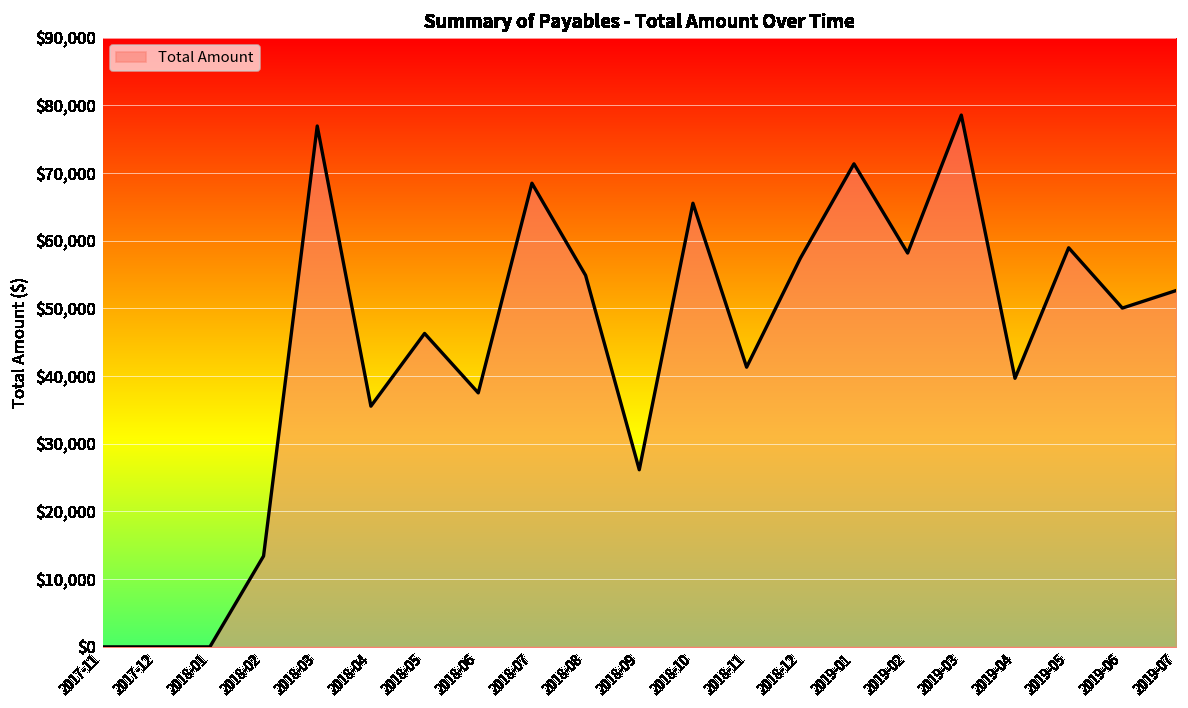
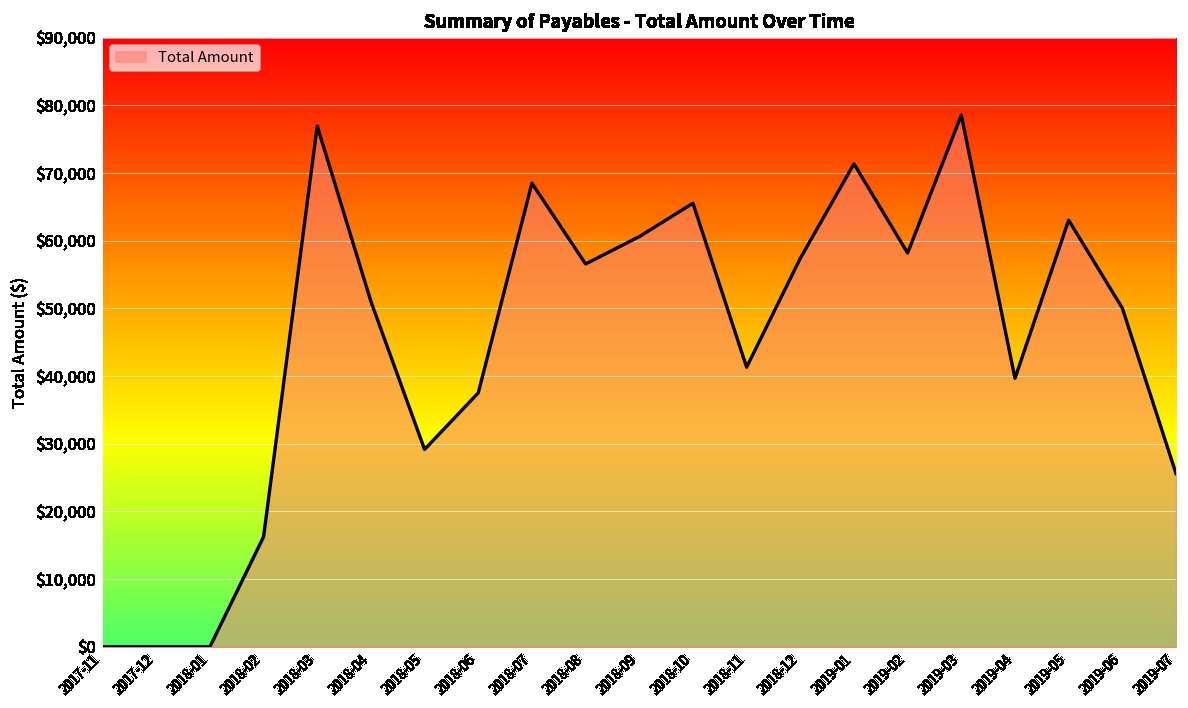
  {
    "2017-11": "$0",
    "2017-12": "$0",
    "2018-01": "$0",
-   "2018-02": "$13,000",
+   "2018-02": "$16,000",
    "2018-03": "$77,000",
-   "2018-04": "$36,000",
-   "2018-05": "$46,000",
+   "2018-04": "$51,000",
+   "2018-05": "$29,000",
    "2018-06": "$38,000",
    "2018-07": "$68,000",
-   "2018-08": "$55,000",
-   "2018-09": "$26,000",
+   "2018-08": "$57,000",
+   "2018-09": "$61,000",
    "2018-10": "$66,000",
    "2018-11": "$41,000",
    "2018-12": "$57,000",
    "2019-01": "$71,000",
    "2019-02": "$58,000",
    "2019-03": "$79,000",
    "2019-04": "$40,000",
-   "2019-05": "$59,000",
+   "2019-05": "$63,000",
    "2019-06": "$50,000",
-   "2019-07": "$53,000"
+   "2019-07": "$26,000"
  }
